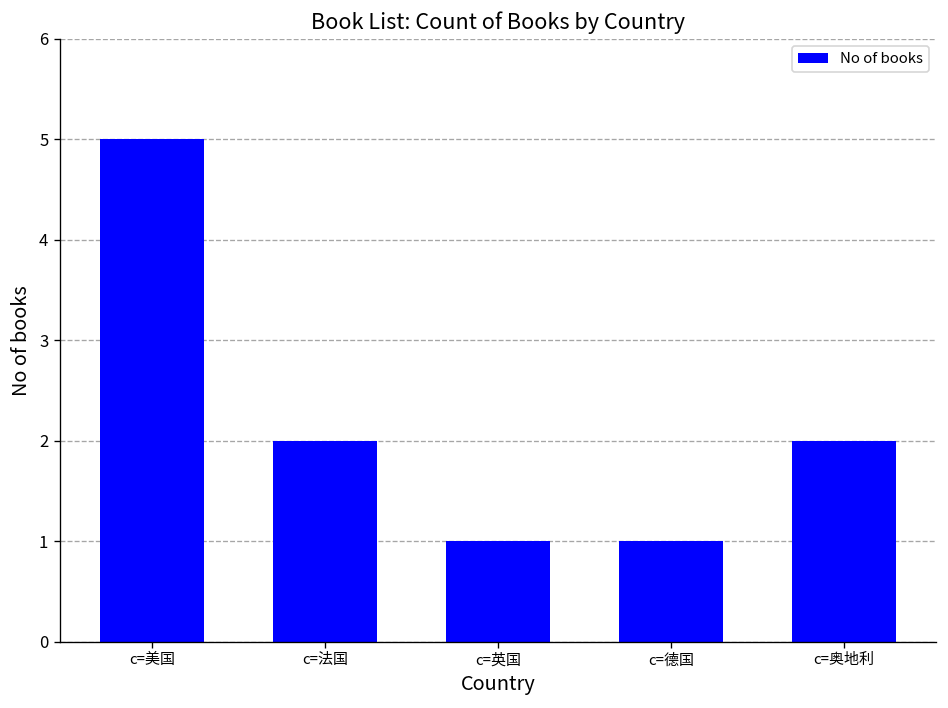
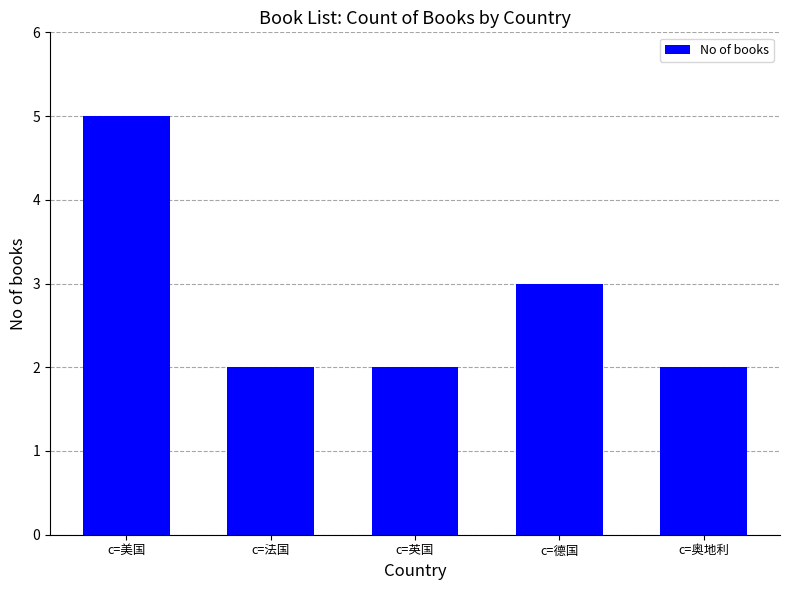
  {
    "c=美国": 5,
    "c=法国": 2,
-   "c=英国": 1,
-   "c=德国": 1,
+   "c=英国": 2,
+   "c=德国": 3,
    "c=奥地利": 2
  }
